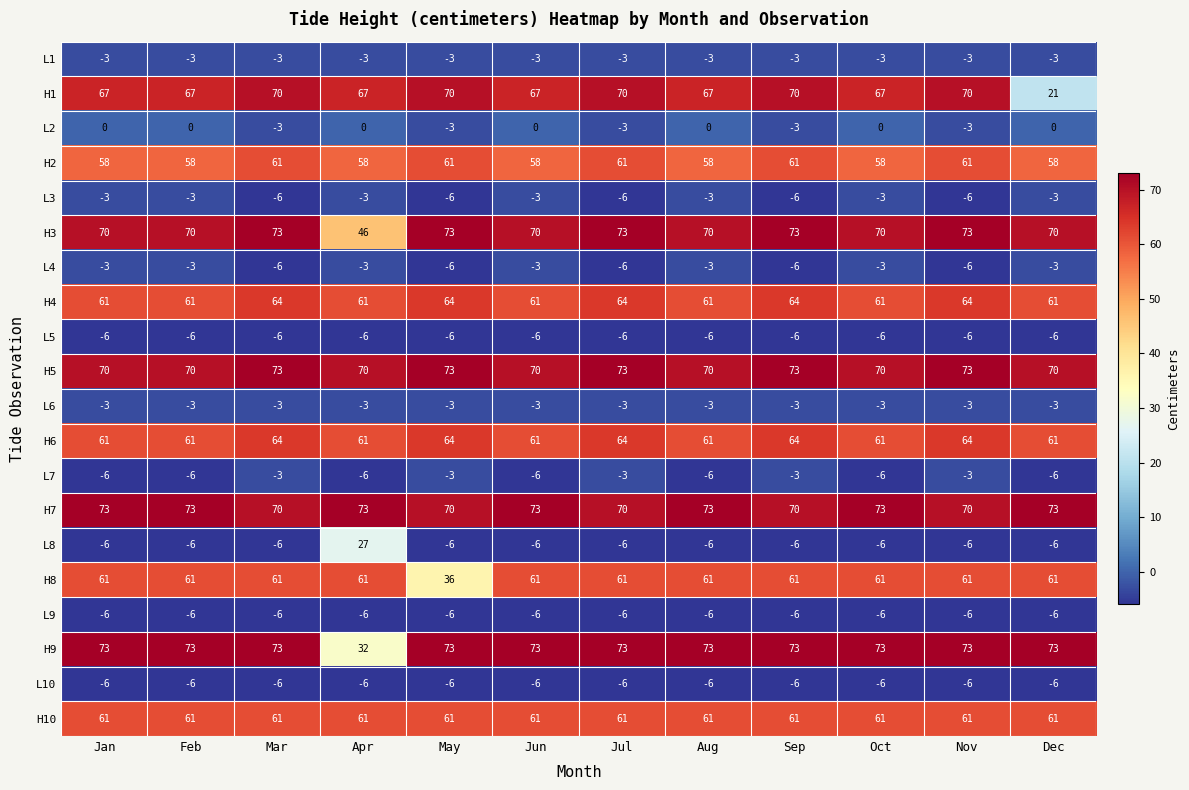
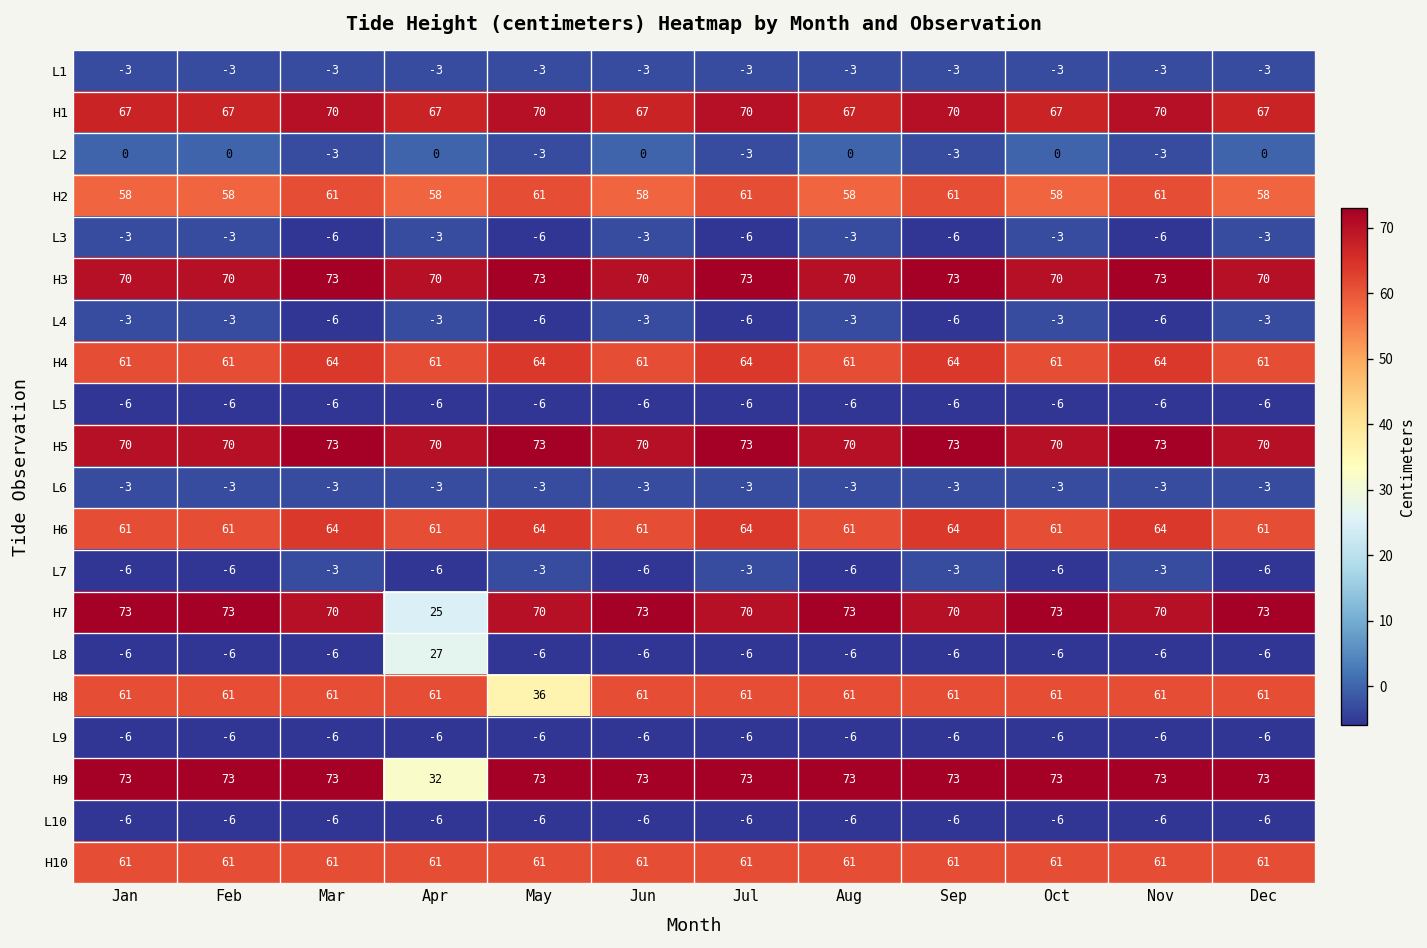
  {
    "H1": {
      "Jan": 67,
      "Feb": 67,
      "Mar": 70,
      "Apr": 67,
      "May": 70,
      "Jun": 67,
      "Jul": 70,
      "Aug": 67,
      "Sep": 70,
      "Oct": 67,
      "Nov": 70,
-     "Dec": 21
+     "Dec": 67
    },
    "H3": {
      "Jan": 70,
      "Feb": 70,
      "Mar": 73,
-     "Apr": 46,
+     "Apr": 70,
      "May": 73,
      "Jun": 70,
      "Jul": 73,
      "Aug": 70,
      "Sep": 73,
      "Oct": 70,
      "Nov": 73,
      "Dec": 70
    },
    "H7": {
      "Jan": 73,
      "Feb": 73,
      "Mar": 70,
-     "Apr": 73,
+     "Apr": 25,
      "May": 70,
      "Jun": 73,
      "Jul": 70,
      "Aug": 73,
      "Sep": 70,
      "Oct": 73,
      "Nov": 70,
      "Dec": 73
    }
  }
